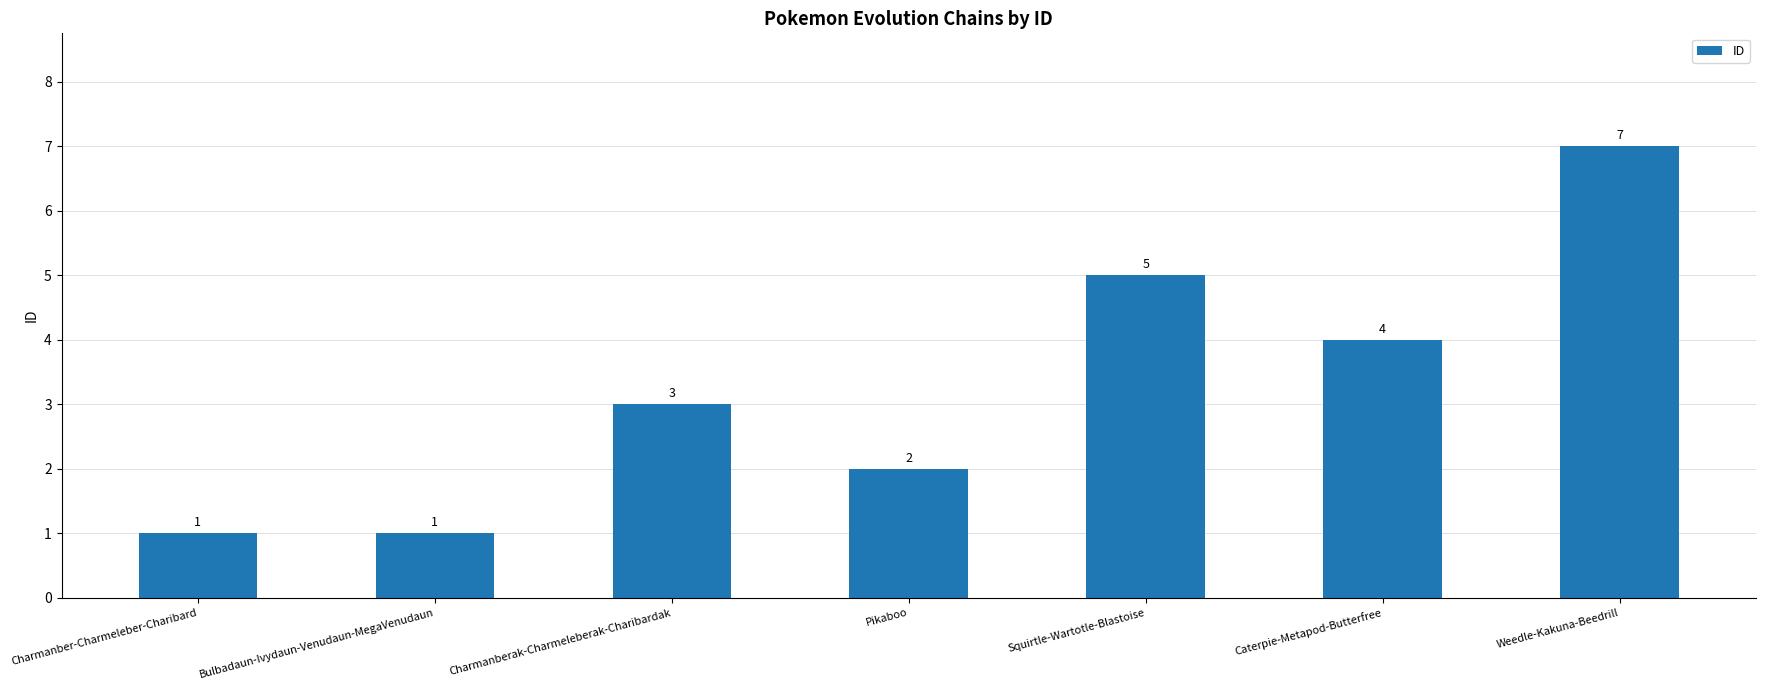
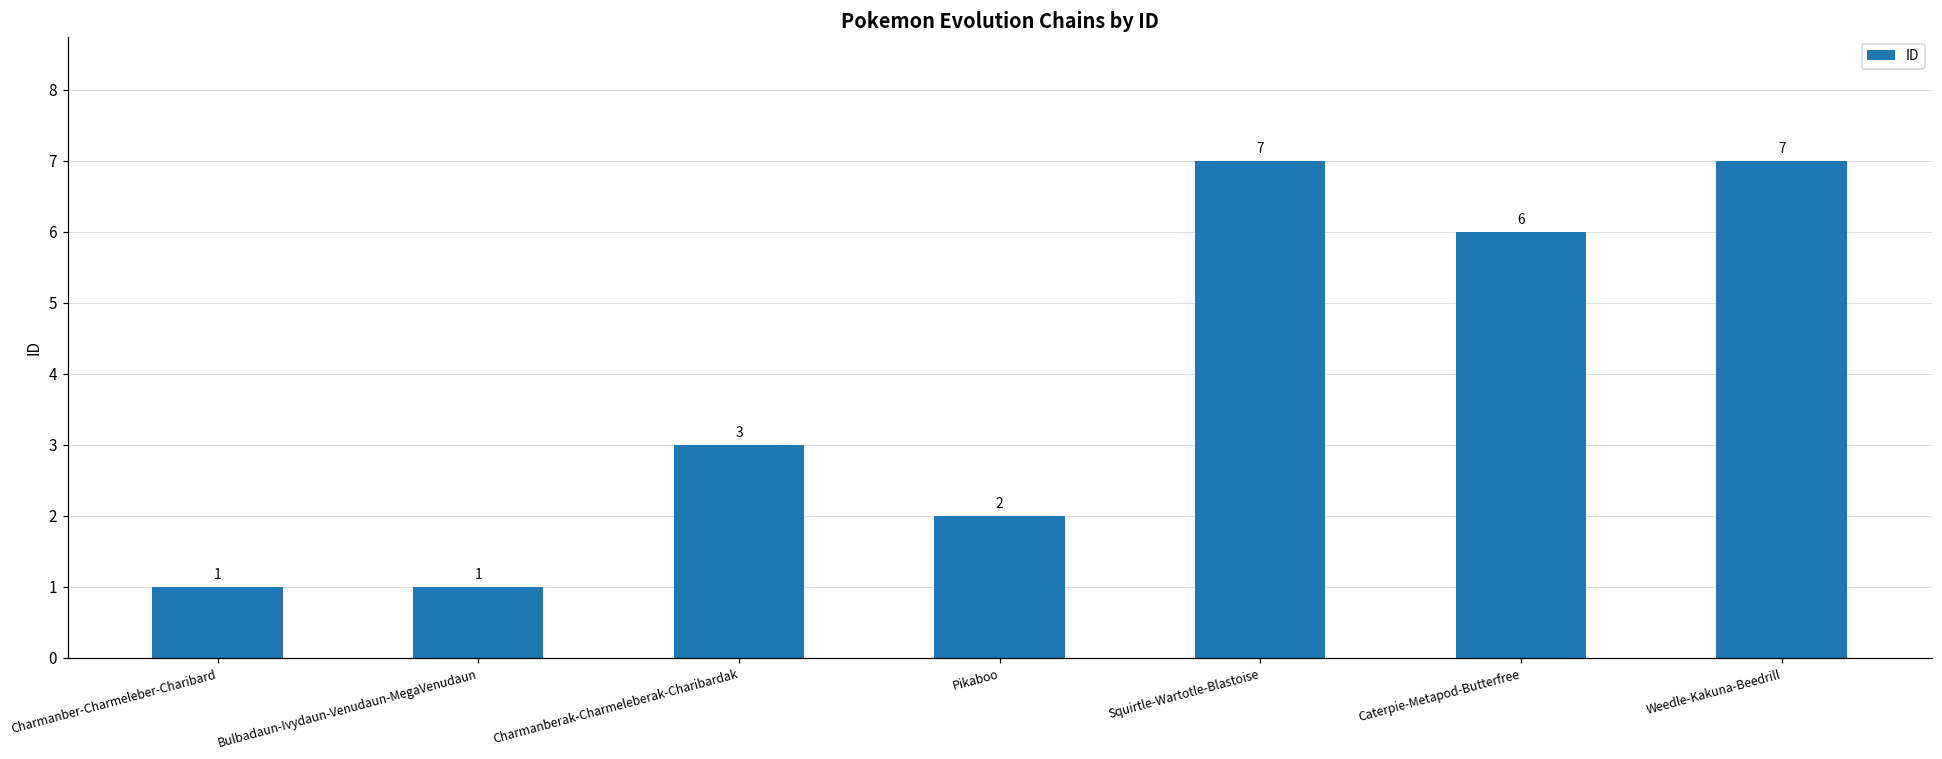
  {
    "Charmanber-Charmeleber-Charibard": 1,
    "Bulbadaun-Ivydaun-Venudaun-MegaVenudaun": 1,
    "Charmanberak-Charmeleberak-Charibardak": 3,
    "Pikaboo": 2,
-   "Squirtle-Wartotle-Blastoise": 5,
-   "Caterpie-Metapod-Butterfree": 4,
+   "Squirtle-Wartotle-Blastoise": 7,
+   "Caterpie-Metapod-Butterfree": 6,
    "Weedle-Kakuna-Beedrill": 7
  }
